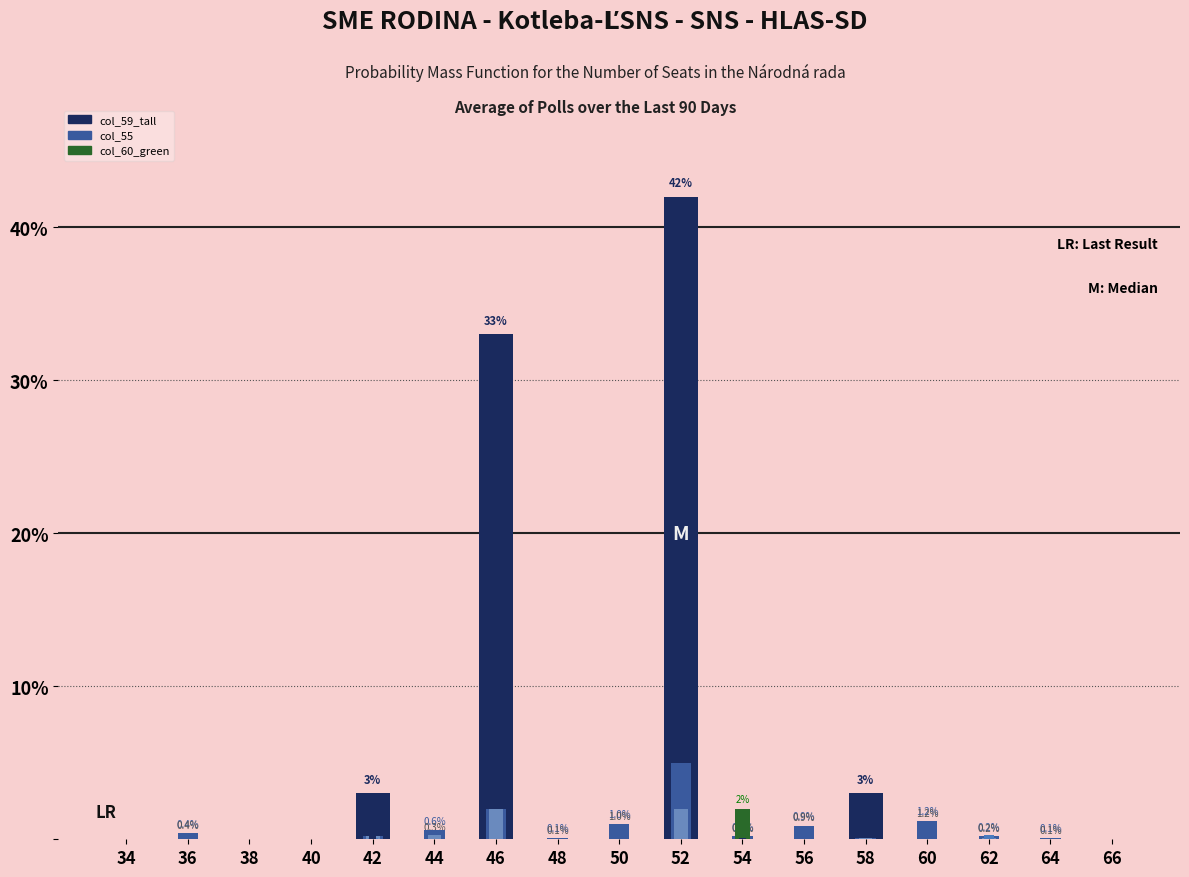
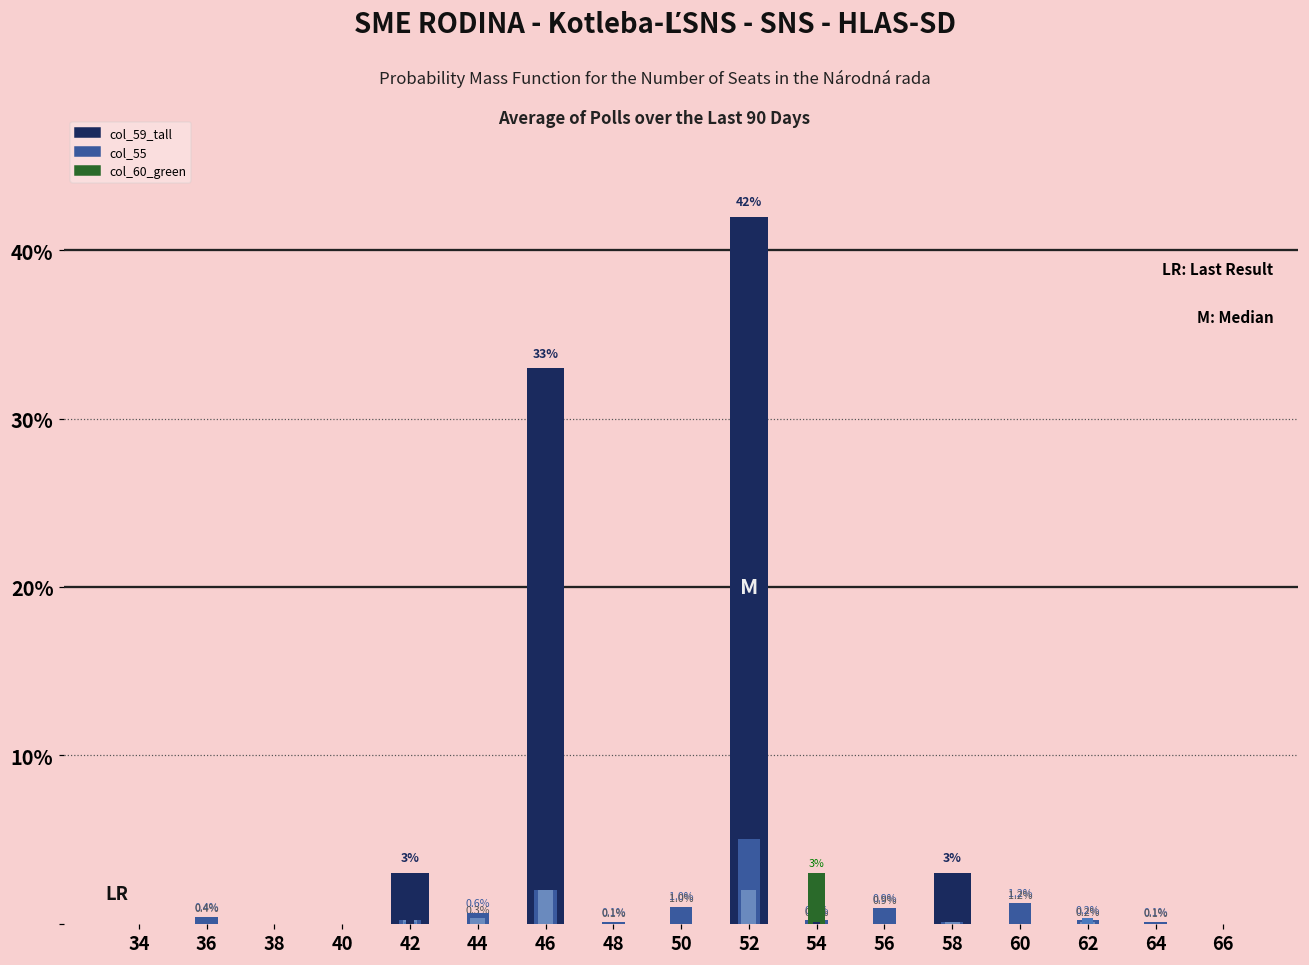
  {
    "col_60_green": {
-     "54": "2%"
+     "54": "3%"
    }
  }
